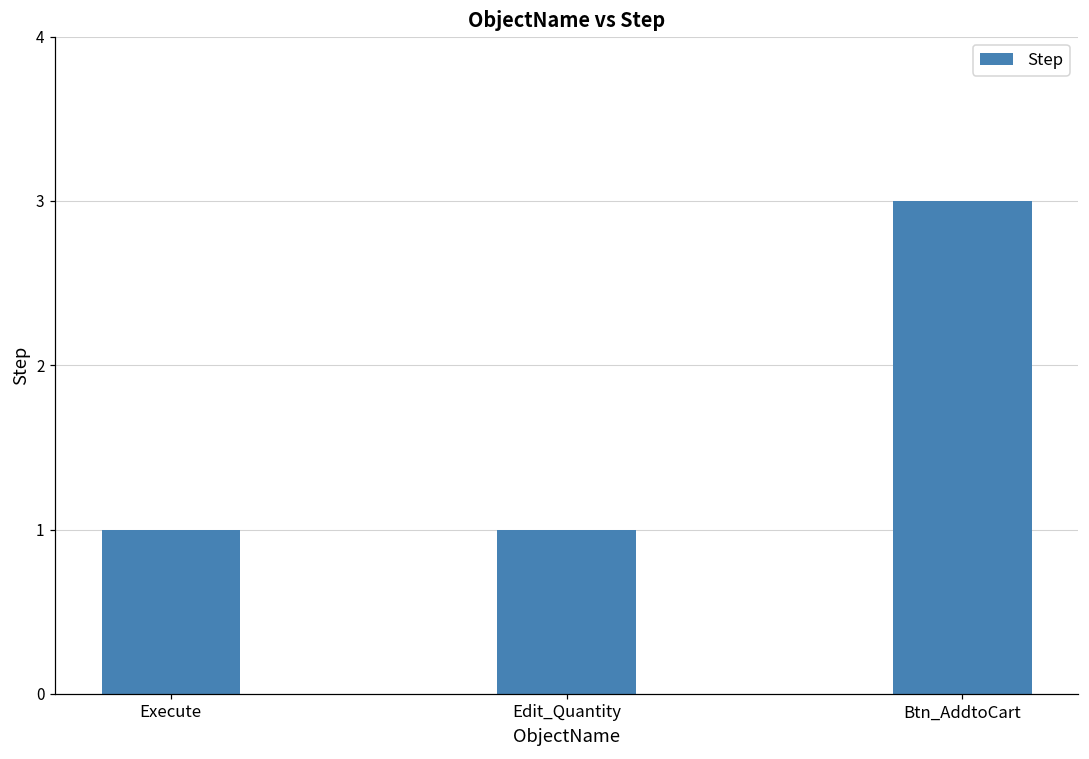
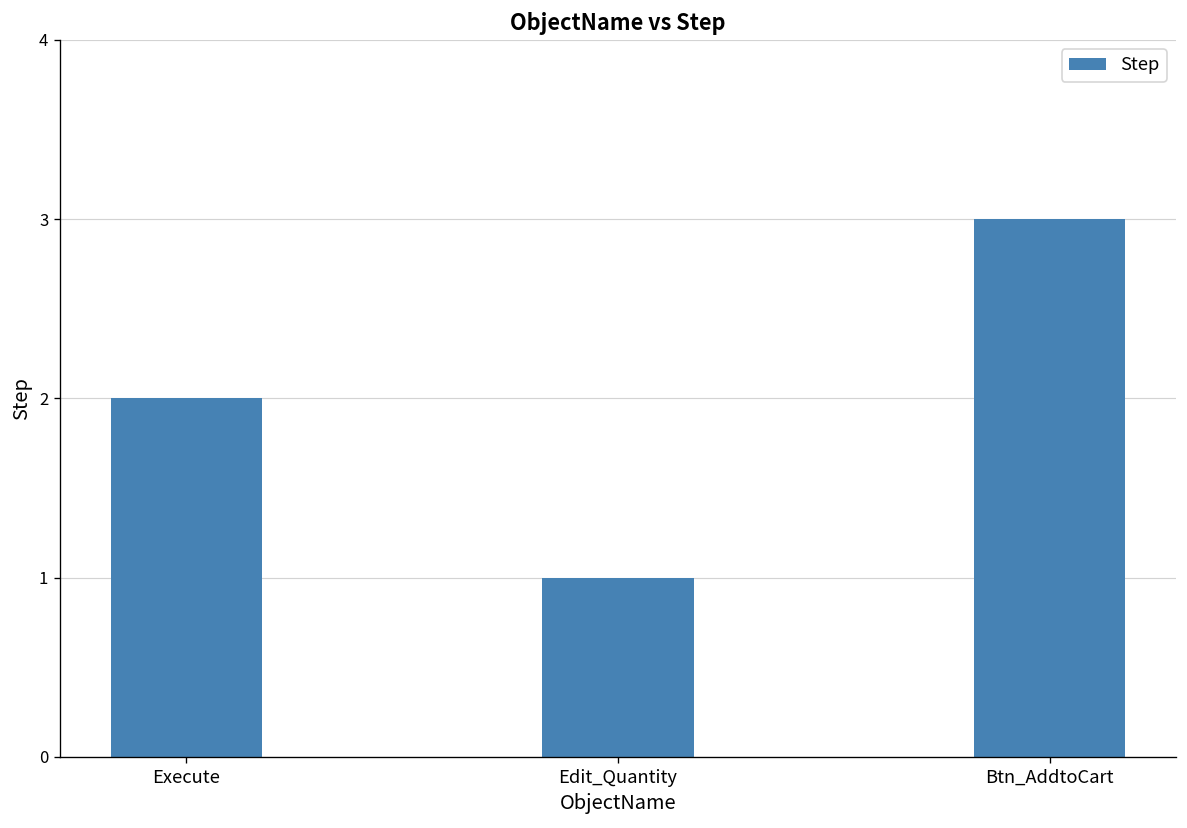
  {
-   "Execute": 1,
+   "Execute": 2,
    "Edit_Quantity": 1,
    "Btn_AddtoCart": 3
  }
